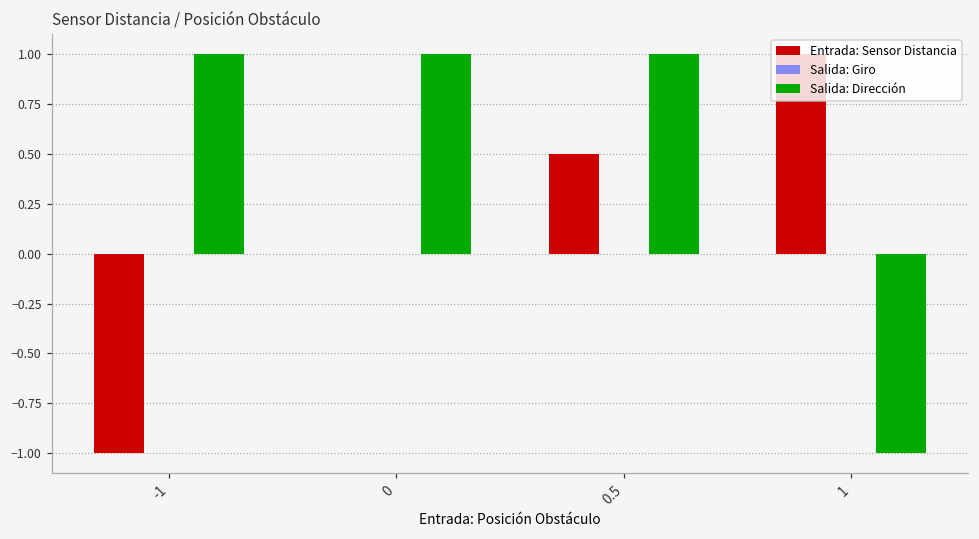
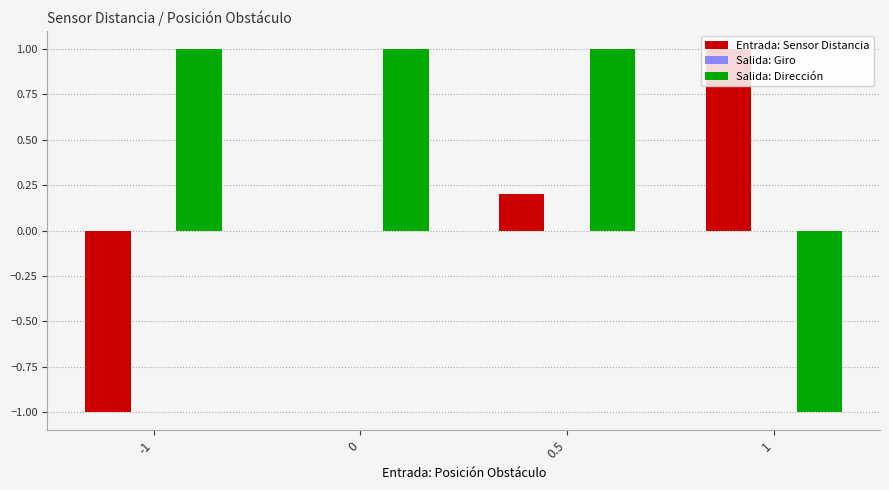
  {
    "Entrada: Sensor Distancia": {
      "-1": -1.0,
      "0": 0.0,
-     "0.5": 0.5
+     "0.5": 0.2
    },
    "Salida: Giro": {
      "-1": 0.0,
      "0": 0.0,
      "0.5": 0.0,
      "1": 0.0
    },
    "Salida: Dirección": {
      "-1": 1.0,
      "0": 1.0,
      "0.5": 1.0,
      "1": -1.0
    }
  }
